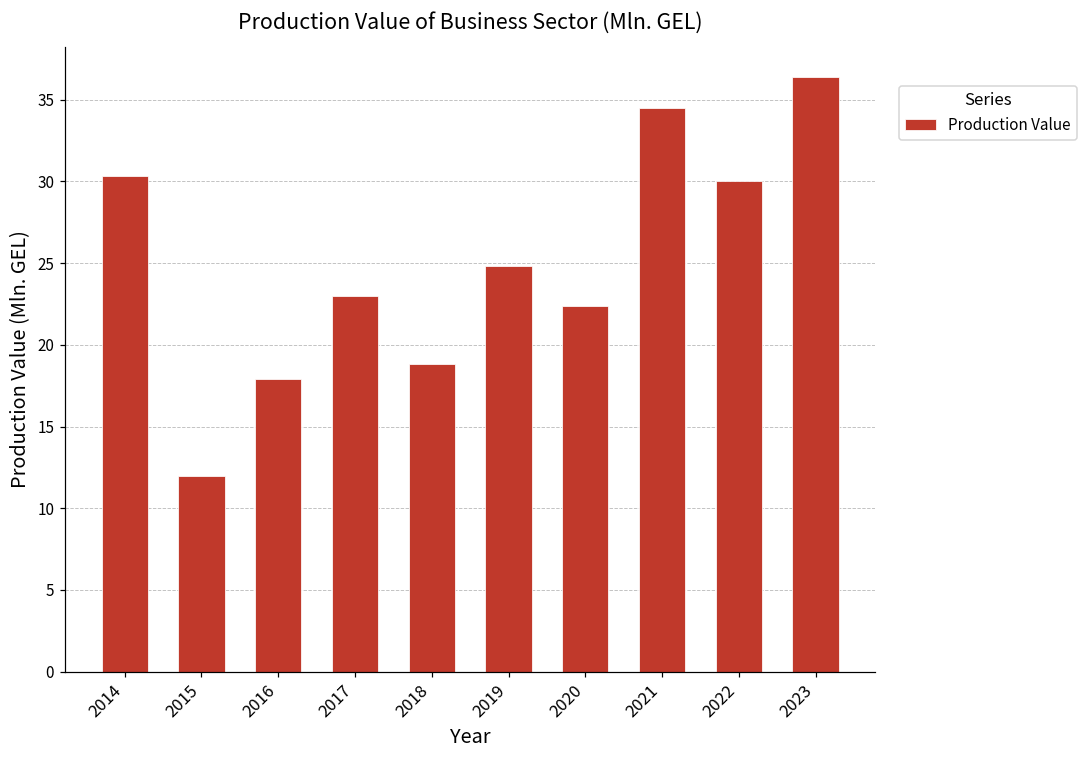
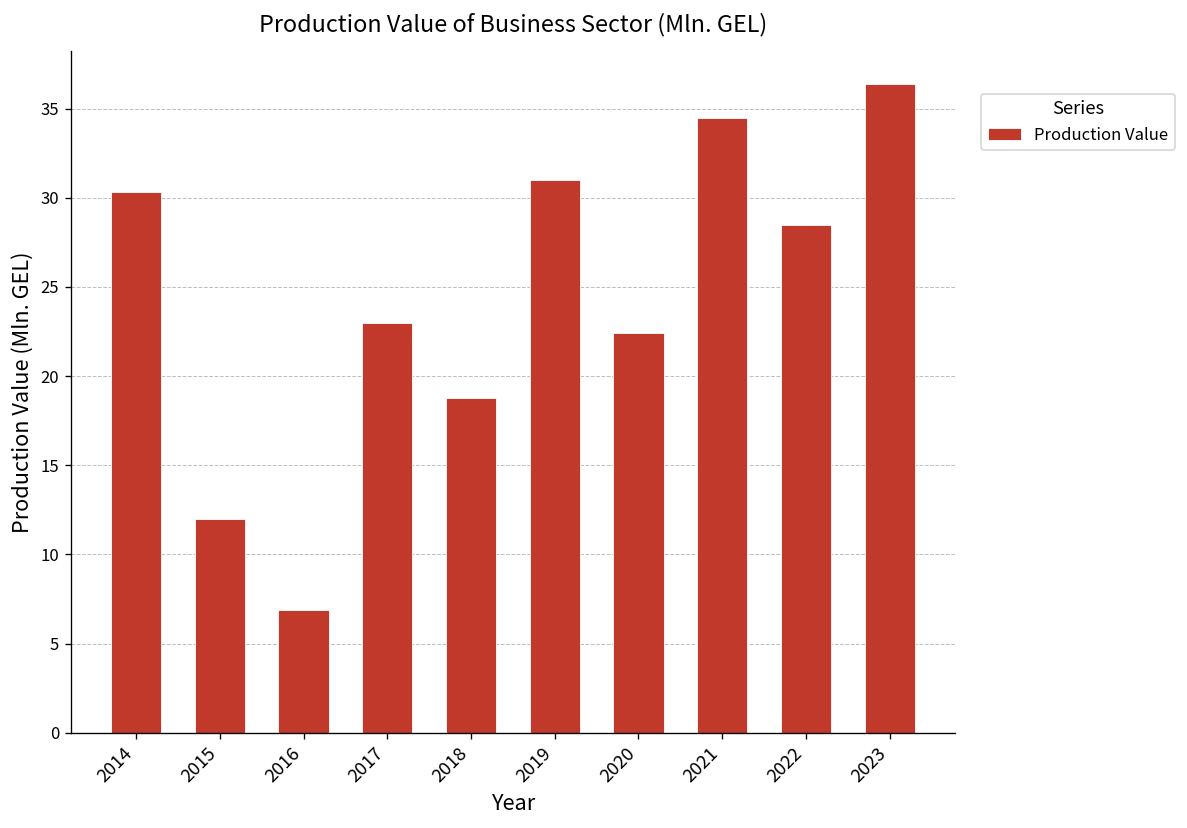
  {
    "2014": 30.3,
    "2015": 12.0,
-   "2016": 17.9,
+   "2016": 6.9,
    "2017": 23.0,
    "2018": 18.8,
-   "2019": 24.8,
+   "2019": 31.0,
    "2020": 22.4,
    "2021": 34.5,
-   "2022": 30.0,
+   "2022": 28.5,
    "2023": 36.4
  }
